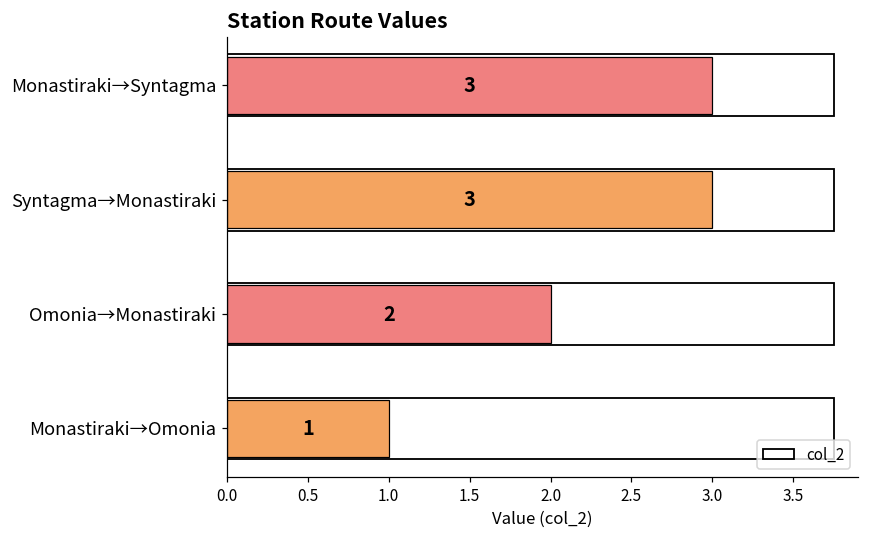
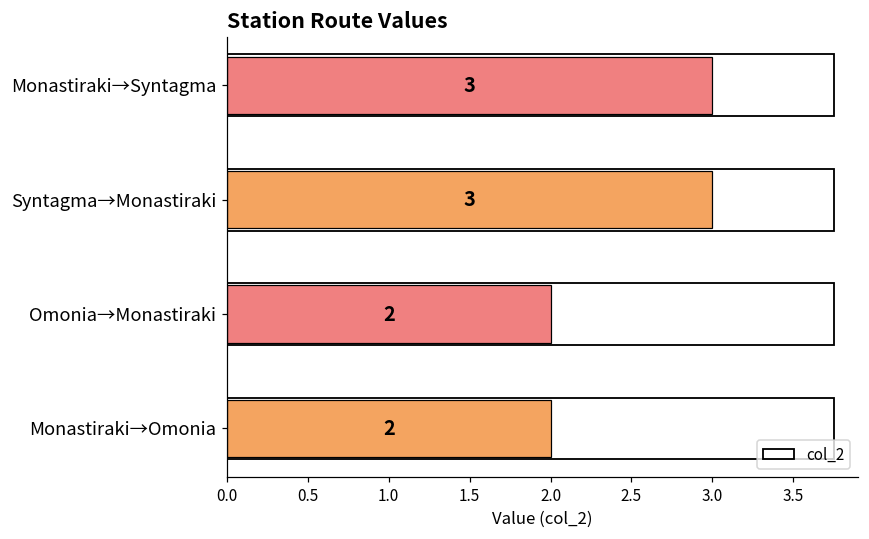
  {
    "Monastiraki→Syntagma": 3,
    "Syntagma→Monastiraki": 3,
    "Omonia→Monastiraki": 2,
-   "Monastiraki→Omonia": 1
+   "Monastiraki→Omonia": 2
  }
